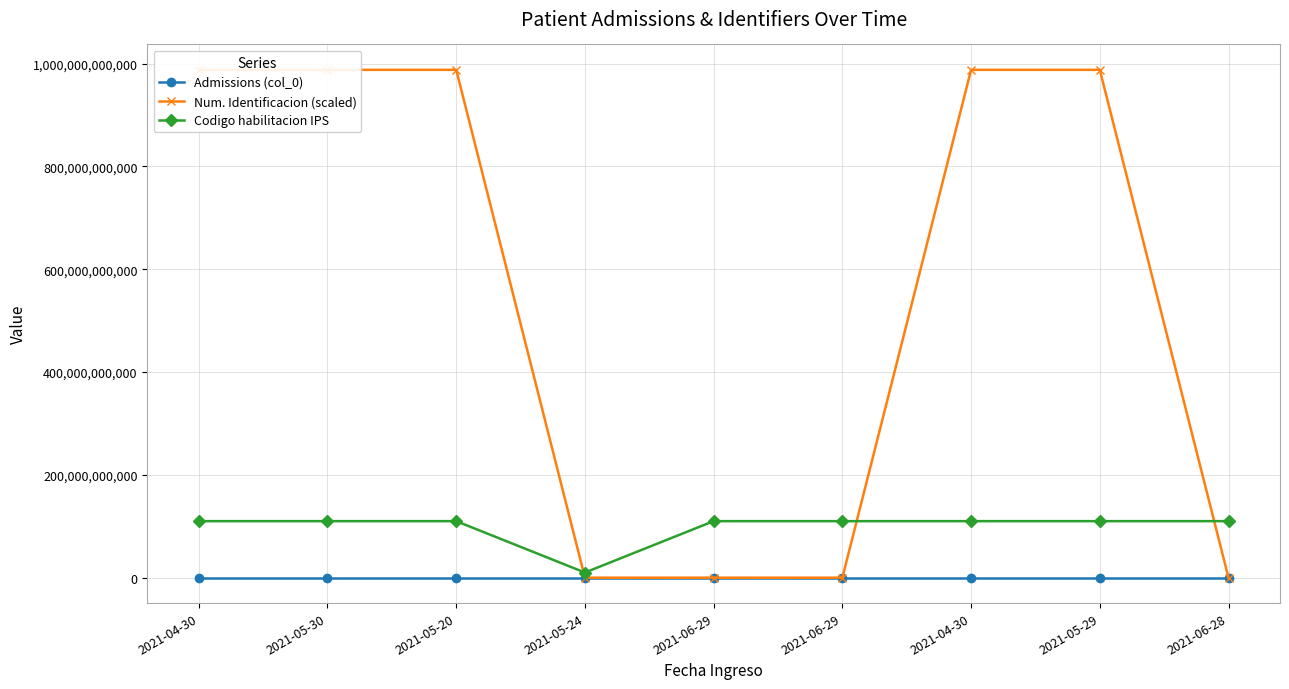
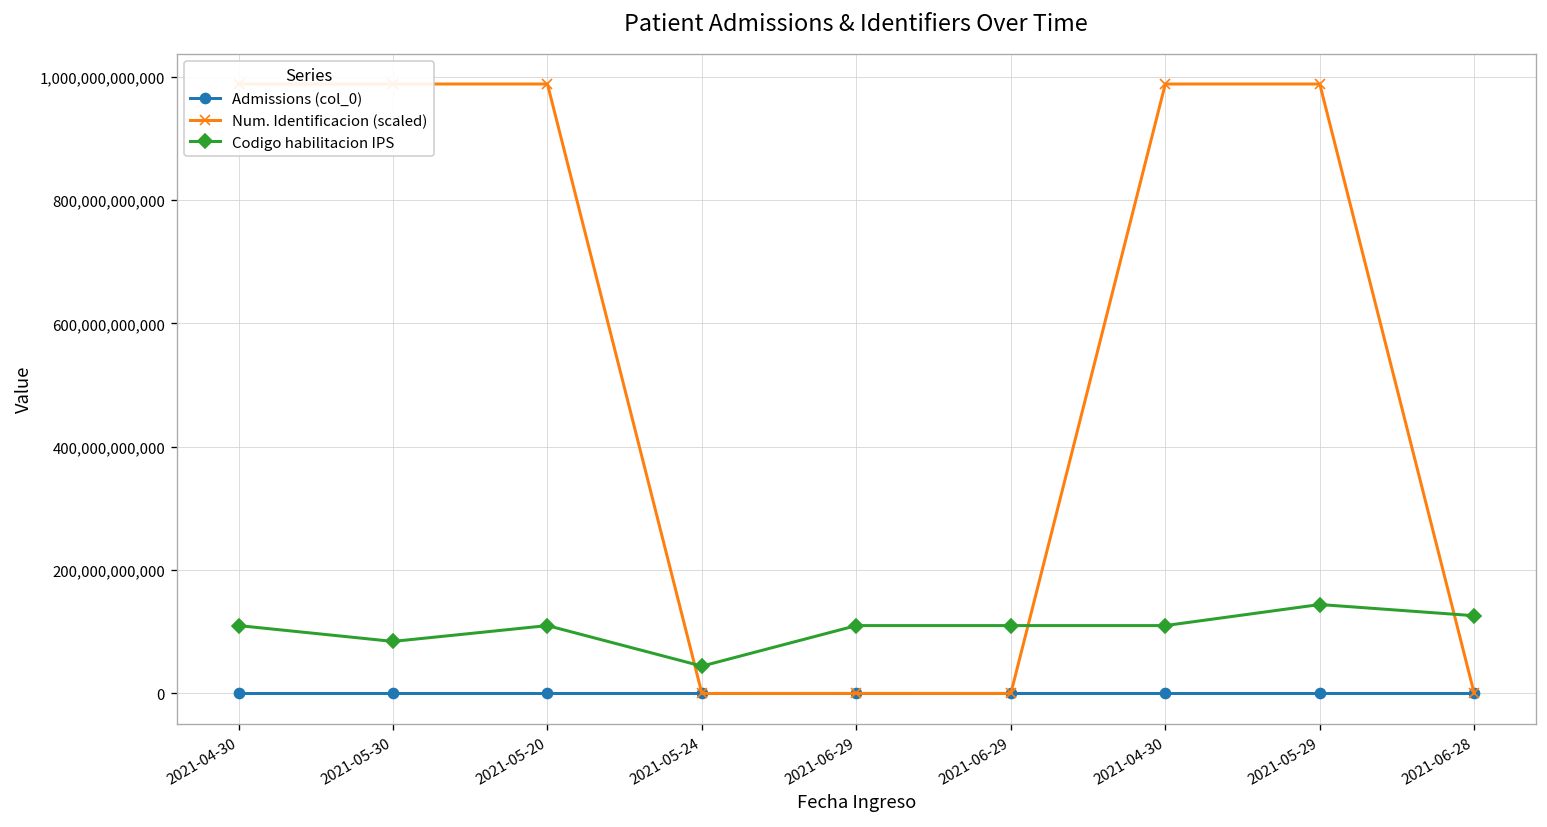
  {
    "Admissions (col_0)": {
      "2021-05-30": "0",
      "2021-05-20": "0",
      "2021-05-29": "0"
    },
    "Num. Identificacion (scaled)": {
      "2021-05-20": "990,000,000,000",
      "2021-05-29": "990,000,000,000"
    },
    "Codigo habilitacion IPS": {
-     "2021-05-30": "110,000,000,000",
+     "2021-05-30": "80,000,000,000",
      "2021-05-20": "110,000,000,000",
-     "2021-05-24": "10,000,000,000",
-     "2021-05-29": "110,000,000,000",
-     "2021-06-28": "110,000,000,000"
+     "2021-05-24": "40,000,000,000",
+     "2021-05-29": "140,000,000,000",
+     "2021-06-28": "130,000,000,000"
    }
  }
